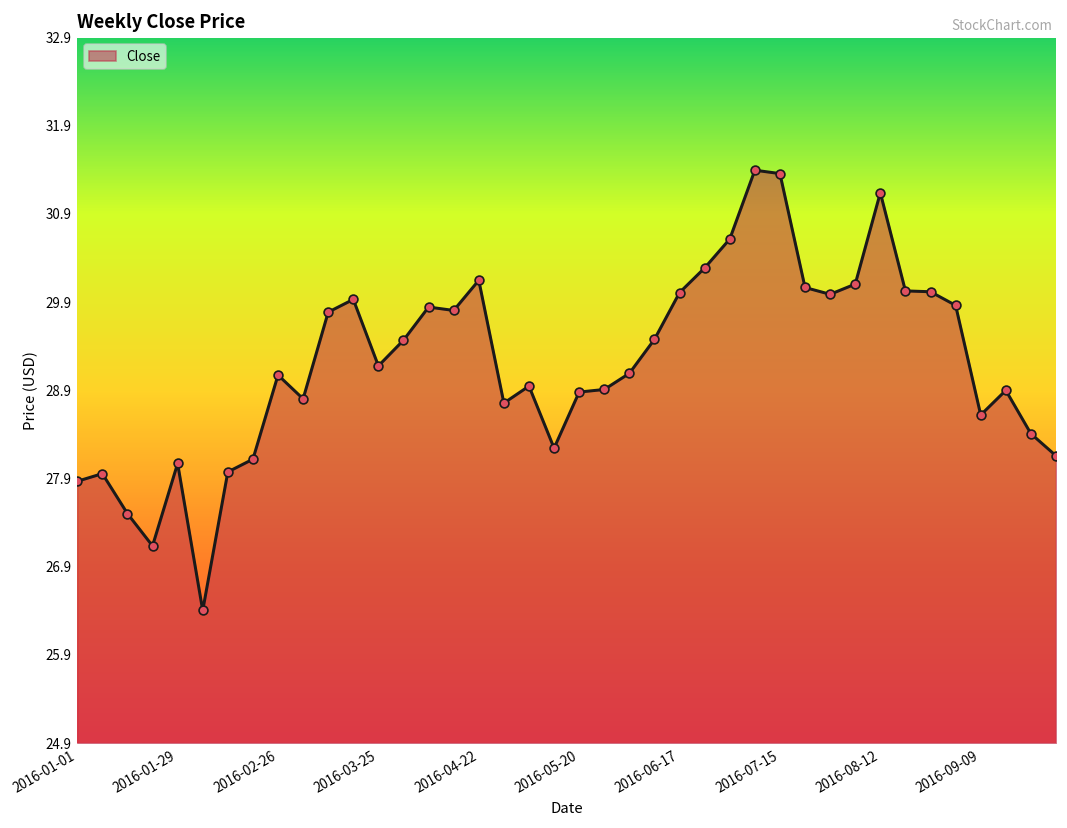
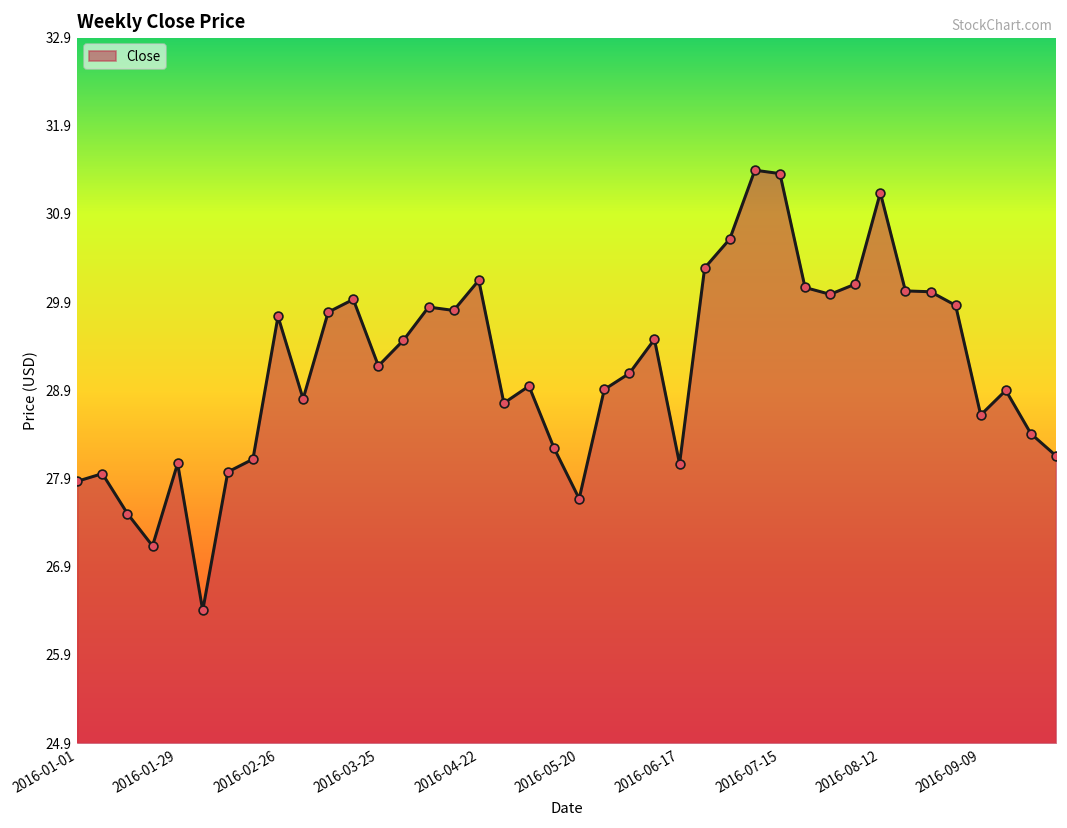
  {
    "2016-01-01": 27.9,
    "2016-01-29": 28.1,
-   "2016-02-26": 29.1,
+   "2016-02-26": 29.7,
    "2016-03-25": 29.2,
    "2016-04-22": 30.1,
-   "2016-05-20": 28.9,
-   "2016-06-17": 30.0,
+   "2016-05-20": 27.7,
+   "2016-06-17": 28.1,
    "2016-07-15": 31.3,
    "2016-08-12": 31.1,
    "2016-09-09": 28.6
  }
